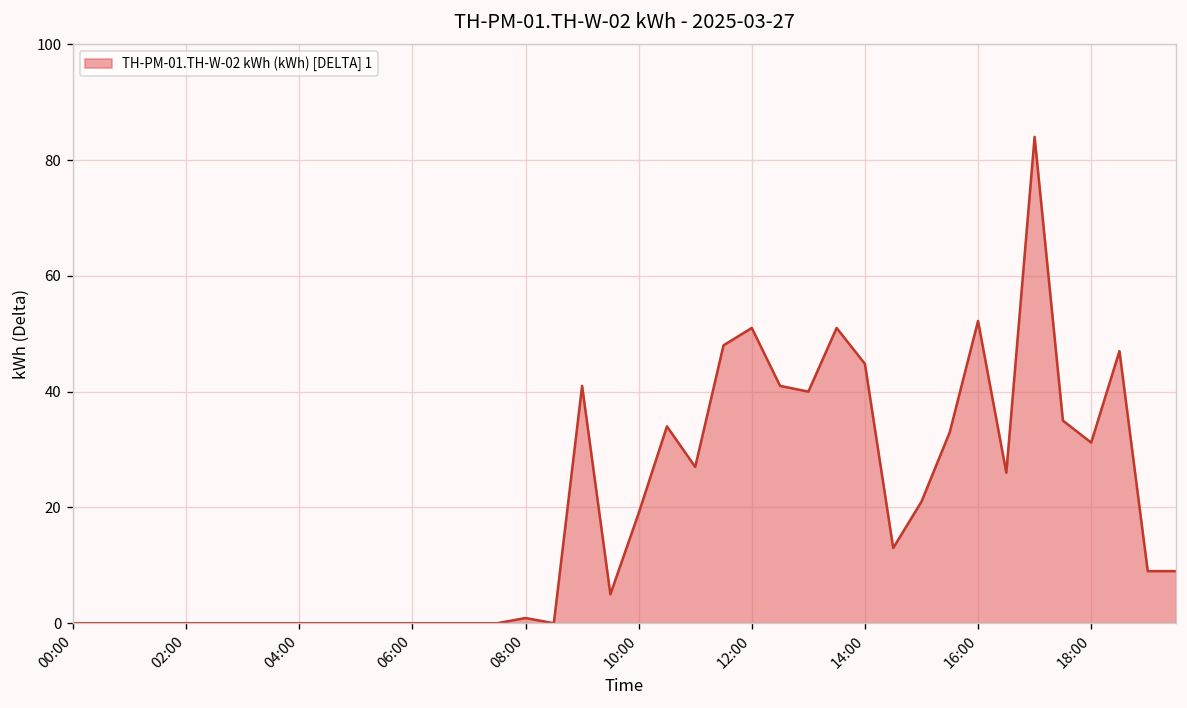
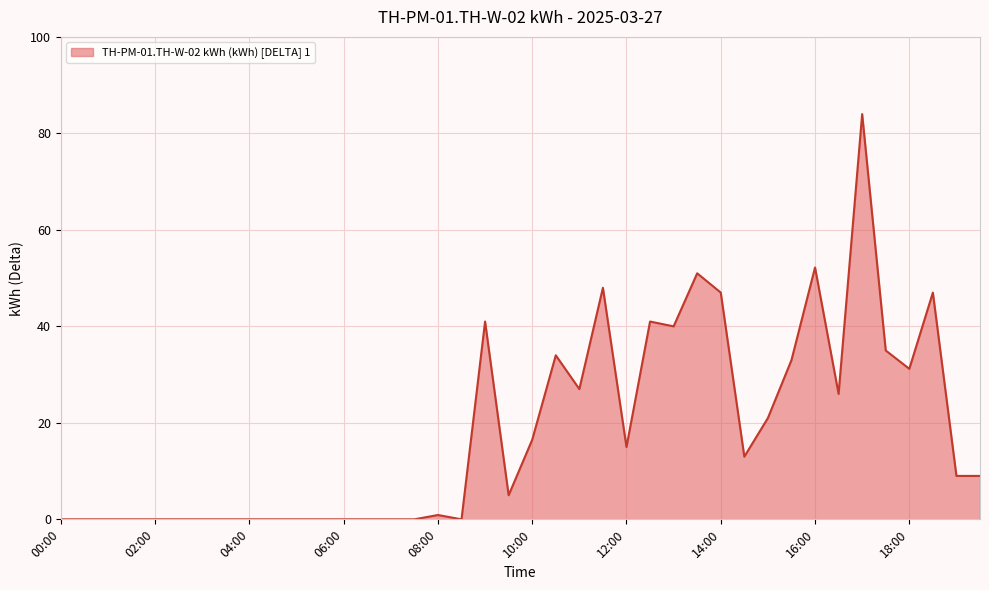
  {
    "00:00": 0,
    "02:00": 0,
    "04:00": 0,
    "06:00": 0,
    "08:00": 1,
-   "10:00": 19,
-   "12:00": 51,
-   "14:00": 45,
+   "10:00": 17,
+   "12:00": 15,
+   "14:00": 47,
    "16:00": 52,
    "18:00": 31
  }
